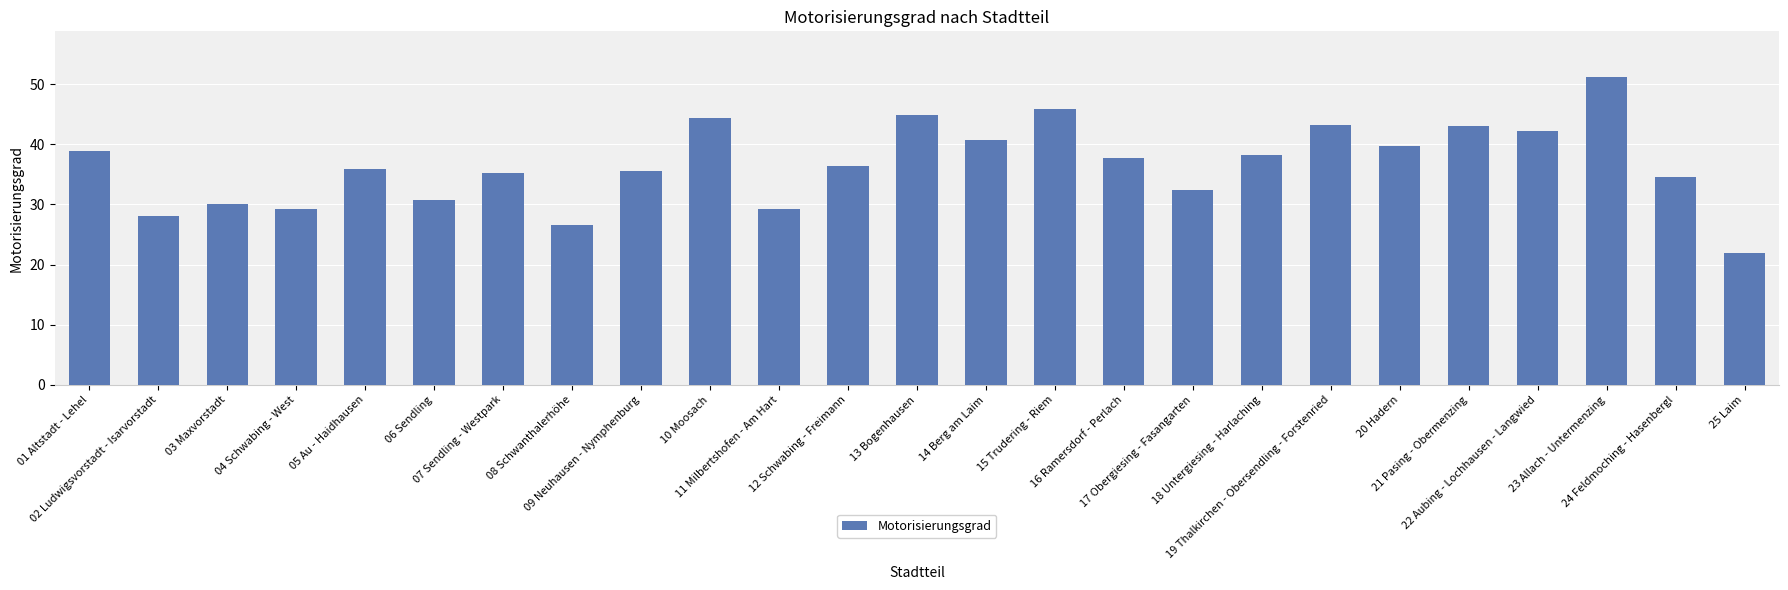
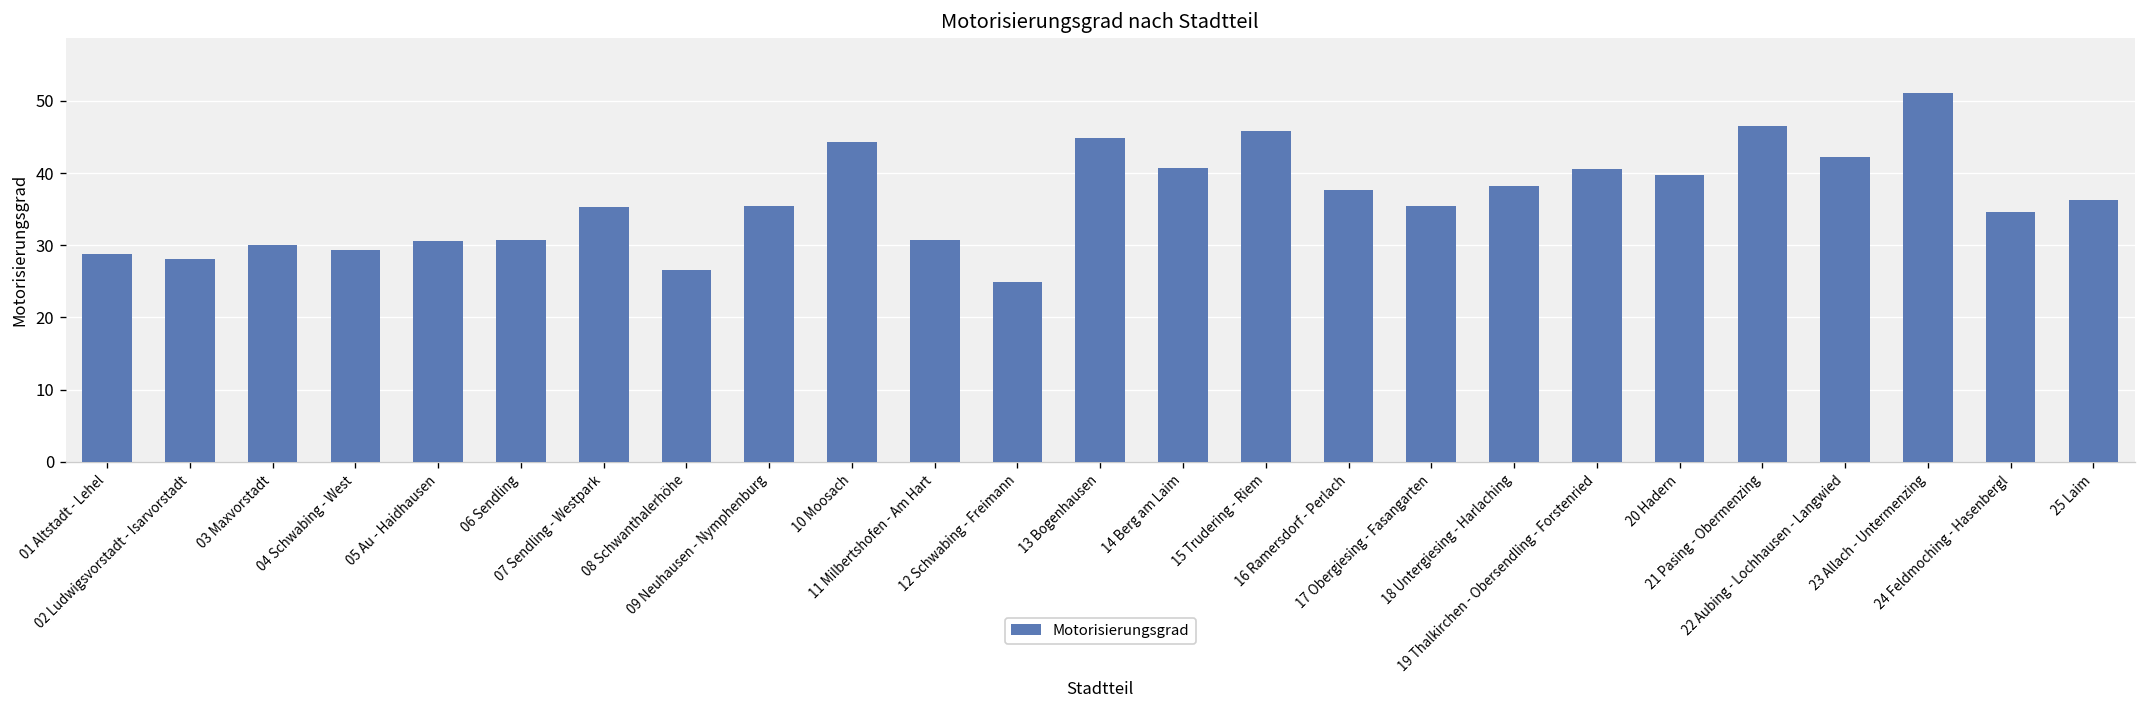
  {
-   "01 Altstadt - Lehel": 39,
+   "01 Altstadt - Lehel": 29,
    "02 Ludwigsvorstadt - Isarvorstadt": 28,
    "03 Maxvorstadt": 30,
    "04 Schwabing - West": 29,
-   "05 Au - Haidhausen": 36,
+   "05 Au - Haidhausen": 31,
    "06 Sendling": 31,
    "07 Sendling - Westpark": 35,
    "08 Schwanthalerhöhe": 27,
    "09 Neuhausen - Nymphenburg": 36,
    "10 Moosach": 44,
-   "11 Milbertshofen - Am Hart": 29,
-   "12 Schwabing - Freimann": 36,
+   "11 Milbertshofen - Am Hart": 31,
+   "12 Schwabing - Freimann": 25,
    "13 Bogenhausen": 45,
    "14 Berg am Laim": 41,
    "15 Trudering - Riem": 46,
    "16 Ramersdorf - Perlach": 38,
-   "17 Obergiesing - Fasangarten": 32,
+   "17 Obergiesing - Fasangarten": 35,
    "18 Untergiesing - Harlaching": 38,
-   "19 Thalkirchen - Obersendling - Forstenried": 43,
+   "19 Thalkirchen - Obersendling - Forstenried": 41,
    "20 Hadern": 40,
-   "21 Pasing - Obermenzing": 43,
+   "21 Pasing - Obermenzing": 47,
    "22 Aubing - Lochhausen - Langwied": 42,
    "23 Allach - Untermenzing": 51,
    "24 Feldmoching - Hasenbergl": 35,
-   "25 Laim": 22
+   "25 Laim": 36
  }
